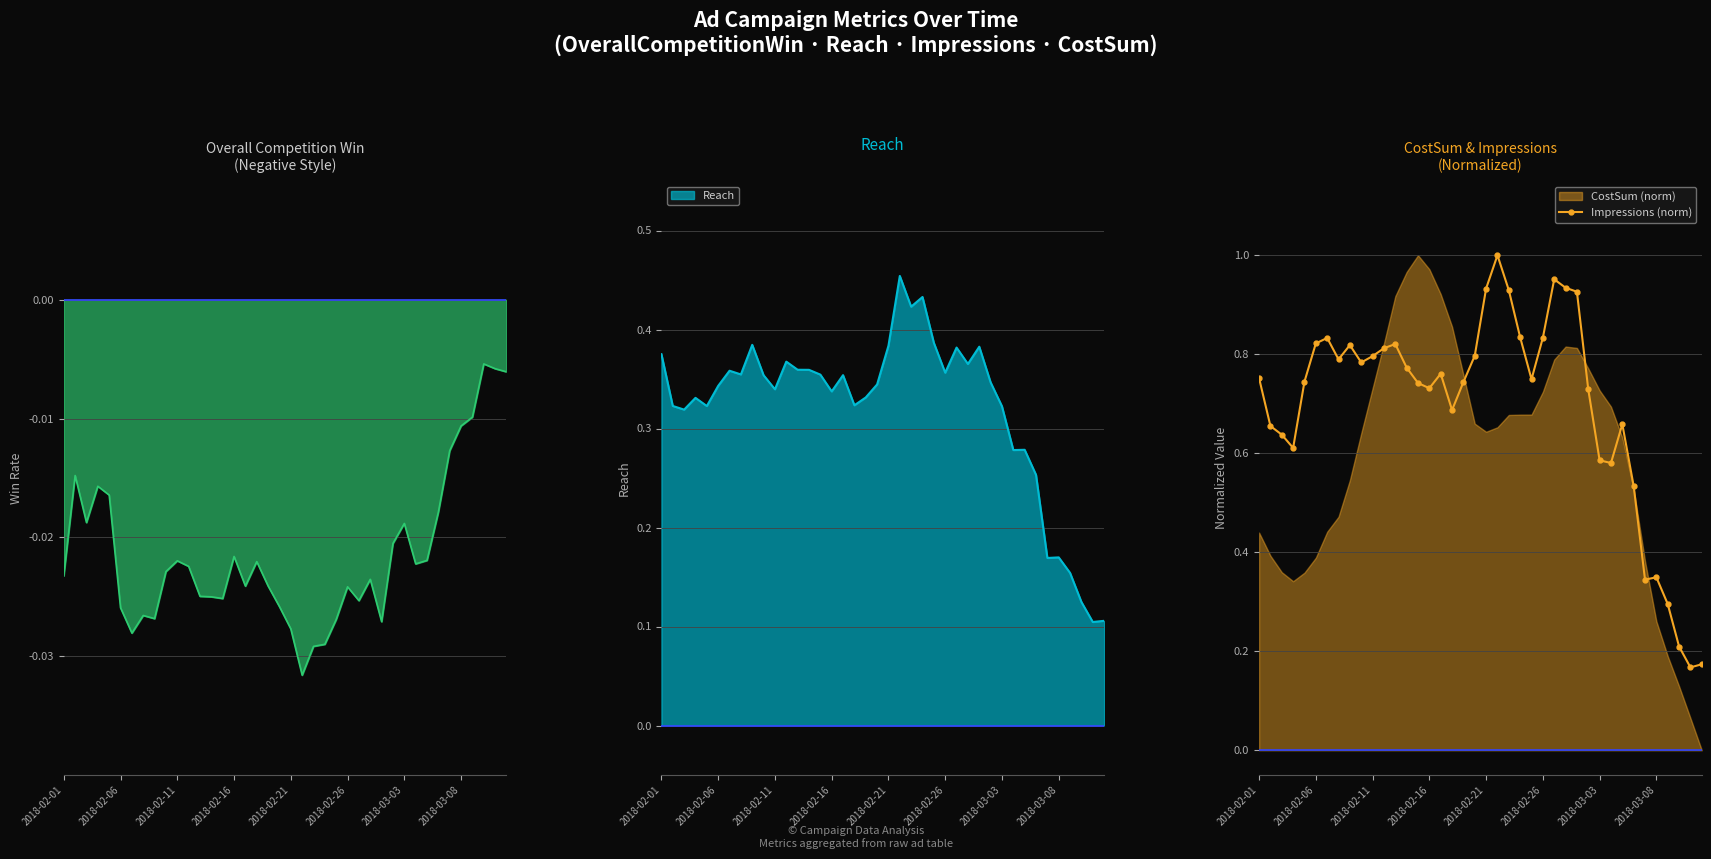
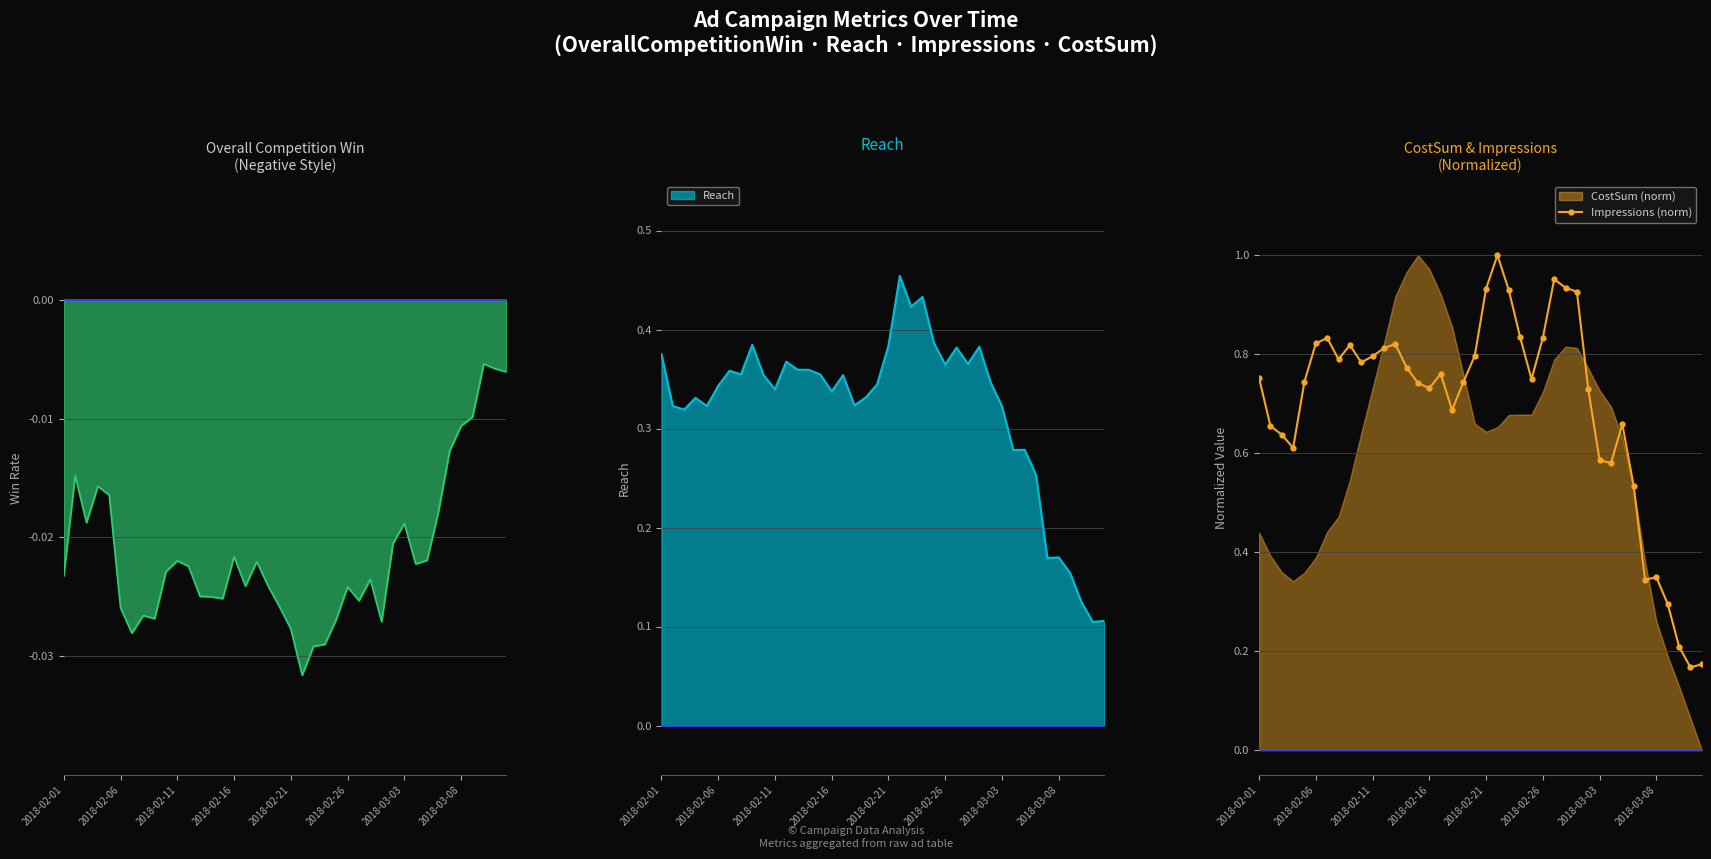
  {
    "Reach": {
      "2018-02-01": 0.38,
      "2018-02-06": 0.34,
      "2018-02-11": 0.34,
      "2018-02-16": 0.34,
      "2018-02-21": 0.38,
-     "2018-02-26": 0.356,
+     "2018-02-26": 0.365,
      "2018-03-03": 0.32,
      "2018-03-08": 0.17
    }
  }
